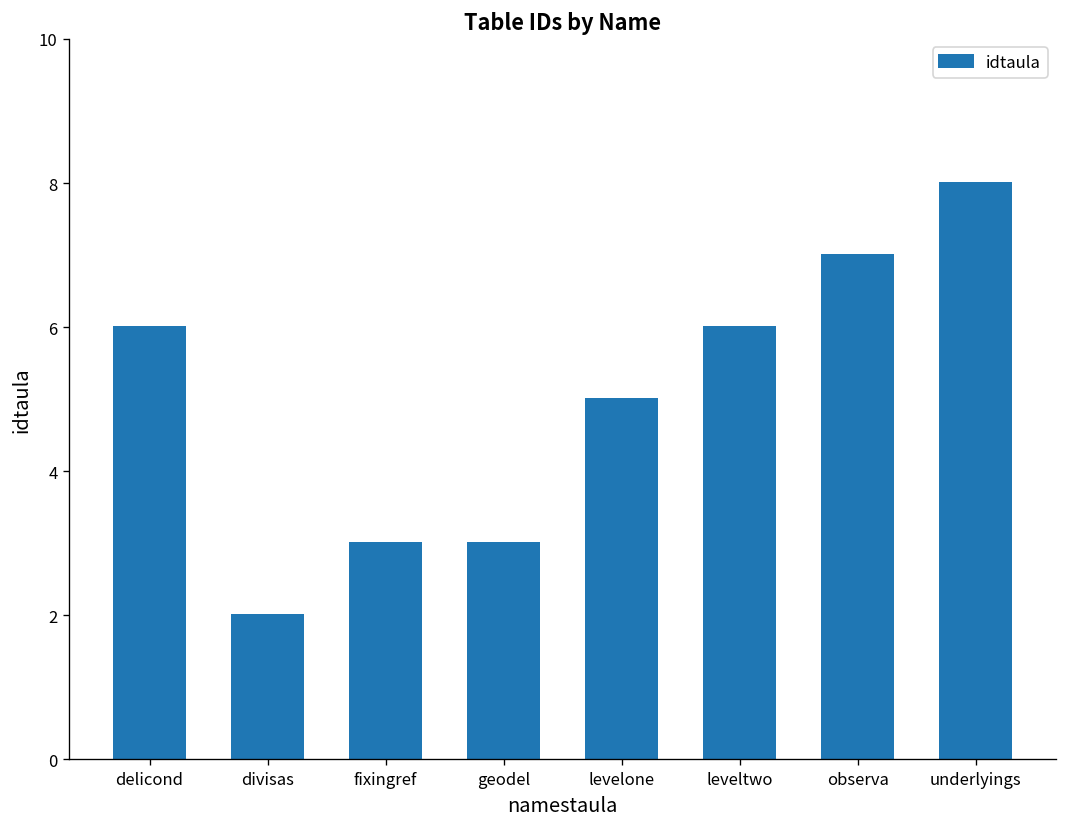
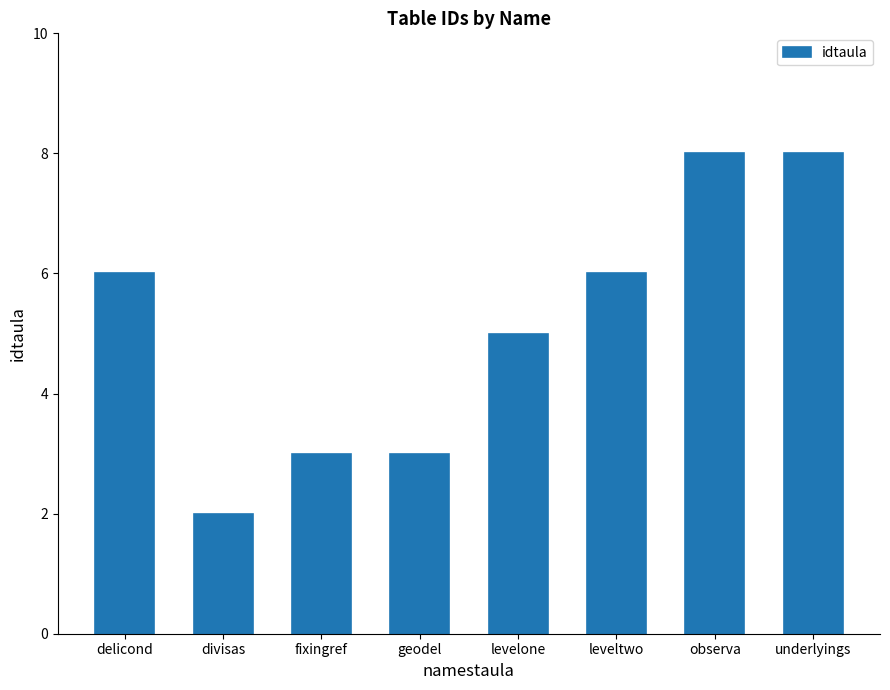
  {
    "delicond": 6,
    "divisas": 2,
    "fixingref": 3,
    "geodel": 3,
    "levelone": 5,
    "leveltwo": 6,
-   "observa": 7,
+   "observa": 8,
    "underlyings": 8
  }
